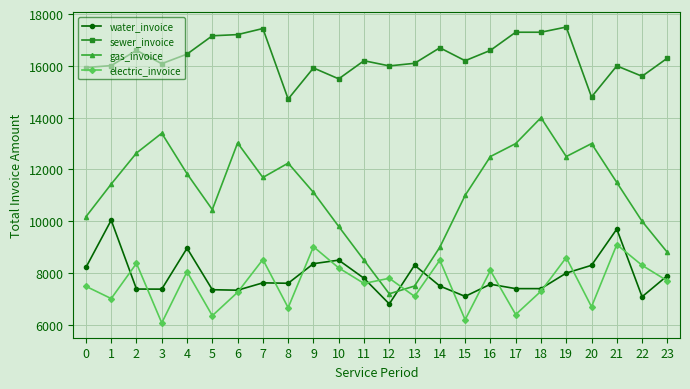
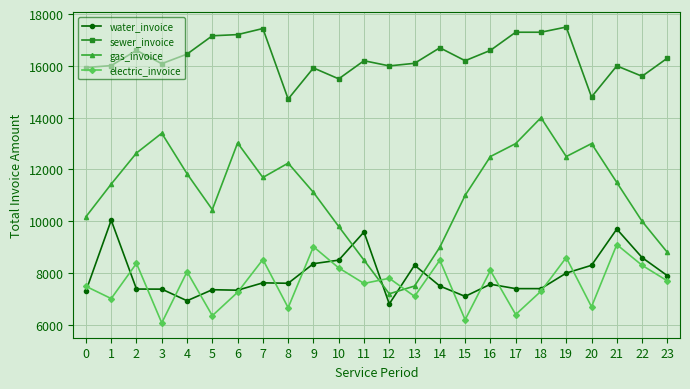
  {
    "water_invoice": {
-     "0": 8200,
+     "0": 7300,
      "1": 10000,
      "2": 7400,
      "3": 7400,
-     "4": 9000,
+     "4": 6900,
      "5": 7400,
      "7": 7600,
      "8": 7600,
      "9": 8400,
      "10": 8500,
-     "11": 7800,
+     "11": 9600,
      "12": 6800,
      "13": 8300,
      "14": 7500,
      "15": 7100,
      "16": 7600,
      "17": 7400,
      "18": 7400,
      "19": 8000,
      "20": 8300,
      "21": 9700,
-     "22": 7100,
+     "22": 8600,
      "23": 7900
    }
  }
